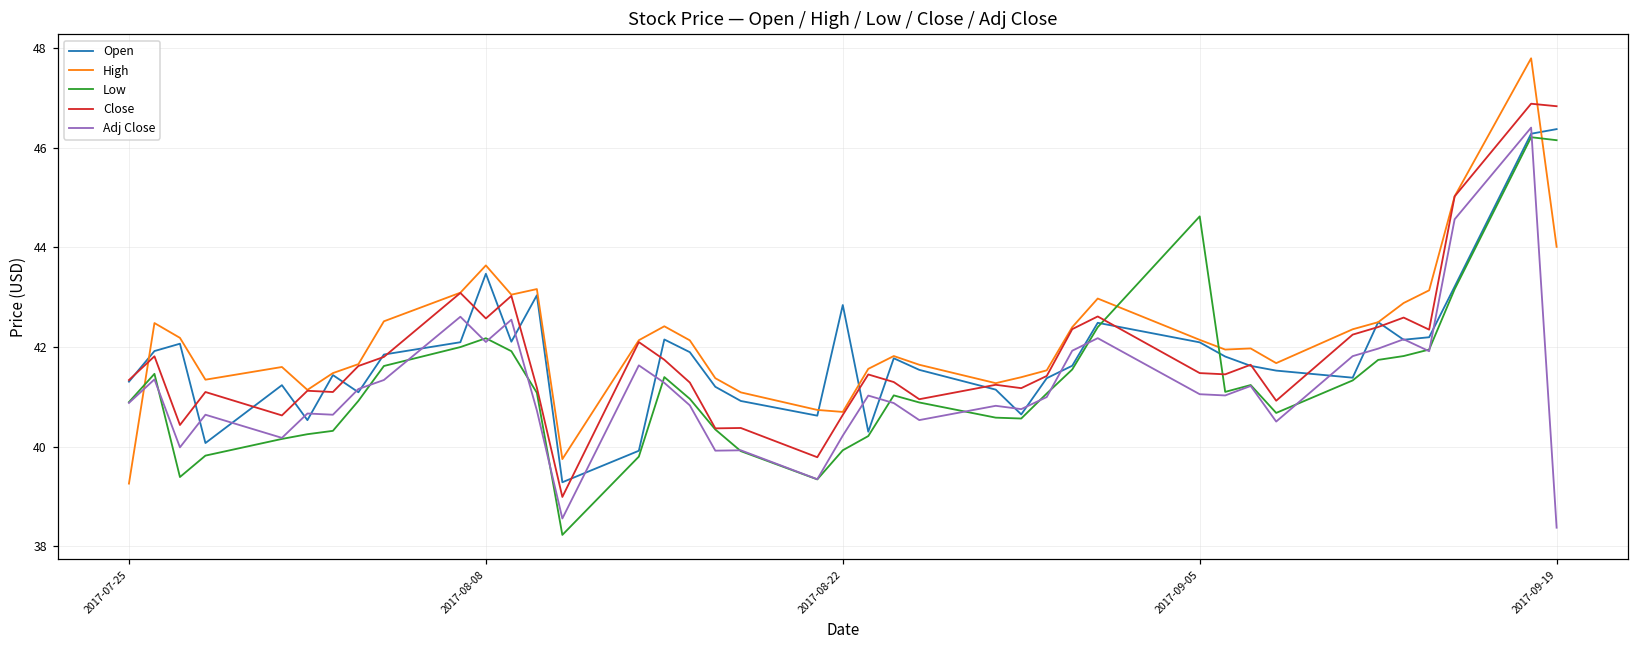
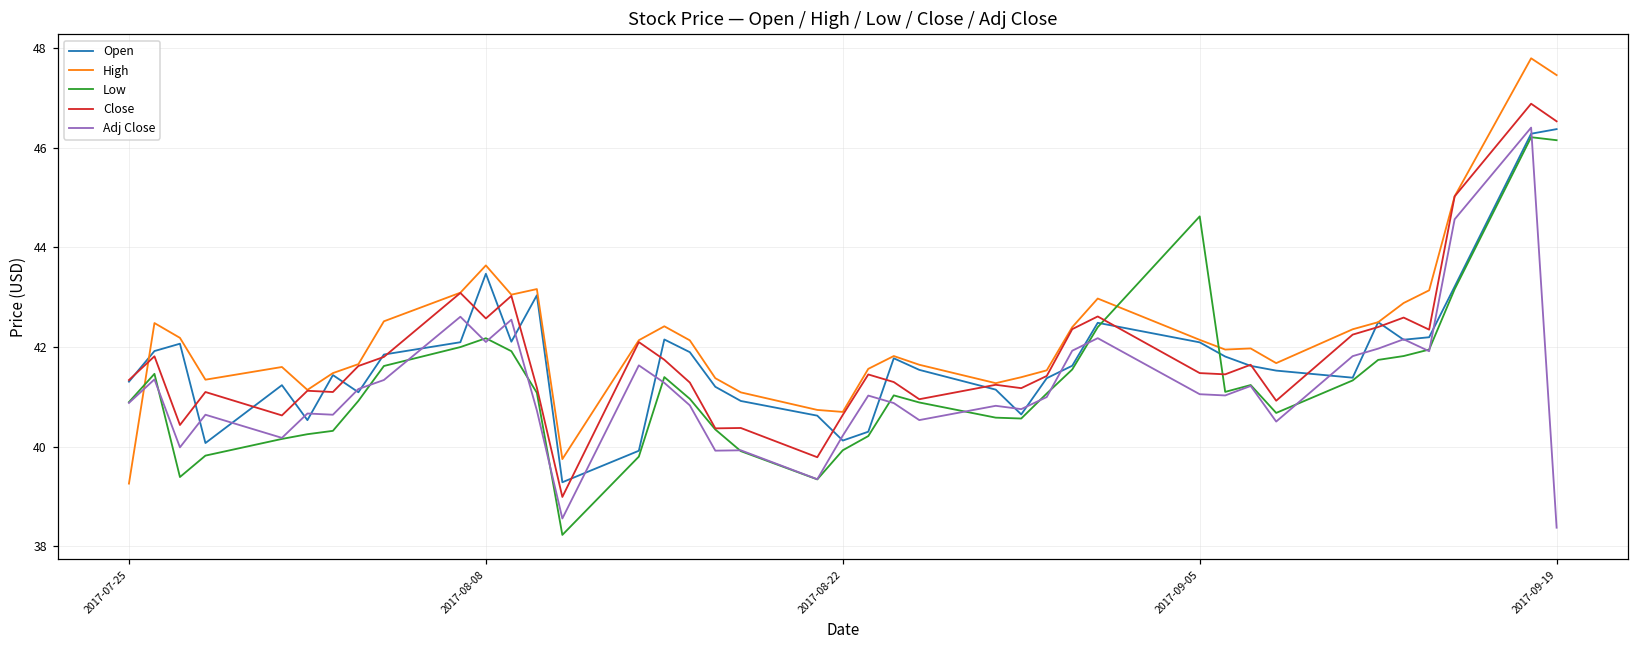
  {
    "Open": {
      "2017-08-08": 43.5,
-     "2017-08-22": 42.8,
+     "2017-08-22": 40.1,
      "2017-09-19": 46.4
    },
    "High": {
      "2017-07-25": 39.3,
      "2017-08-08": 43.6,
      "2017-08-22": 40.7,
-     "2017-09-19": 44.0
+     "2017-09-19": 47.5
    },
    "Low": {
      "2017-08-08": 42.2,
      "2017-08-22": 39.9,
      "2017-09-05": 44.6,
      "2017-09-19": 46.2
    },
    "Close": {
      "2017-08-08": 42.6,
      "2017-08-22": 40.6,
      "2017-09-05": 41.5,
-     "2017-09-19": 46.8
+     "2017-09-19": 46.5
    },
    "Adj Close": {
      "2017-08-08": 42.1,
      "2017-08-22": 40.2,
      "2017-09-05": 41.1,
      "2017-09-19": 38.4
    }
  }
